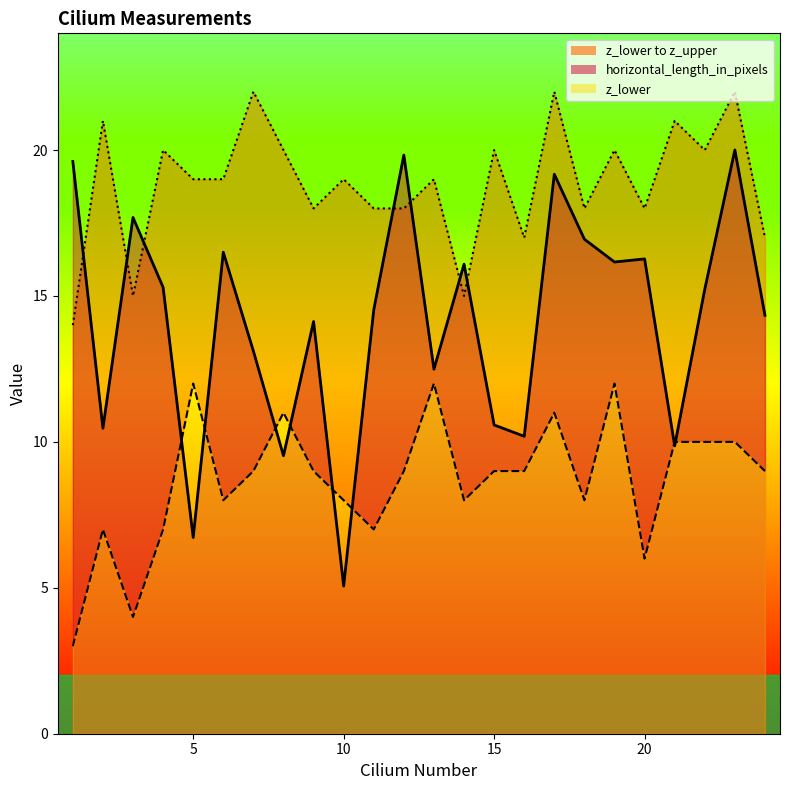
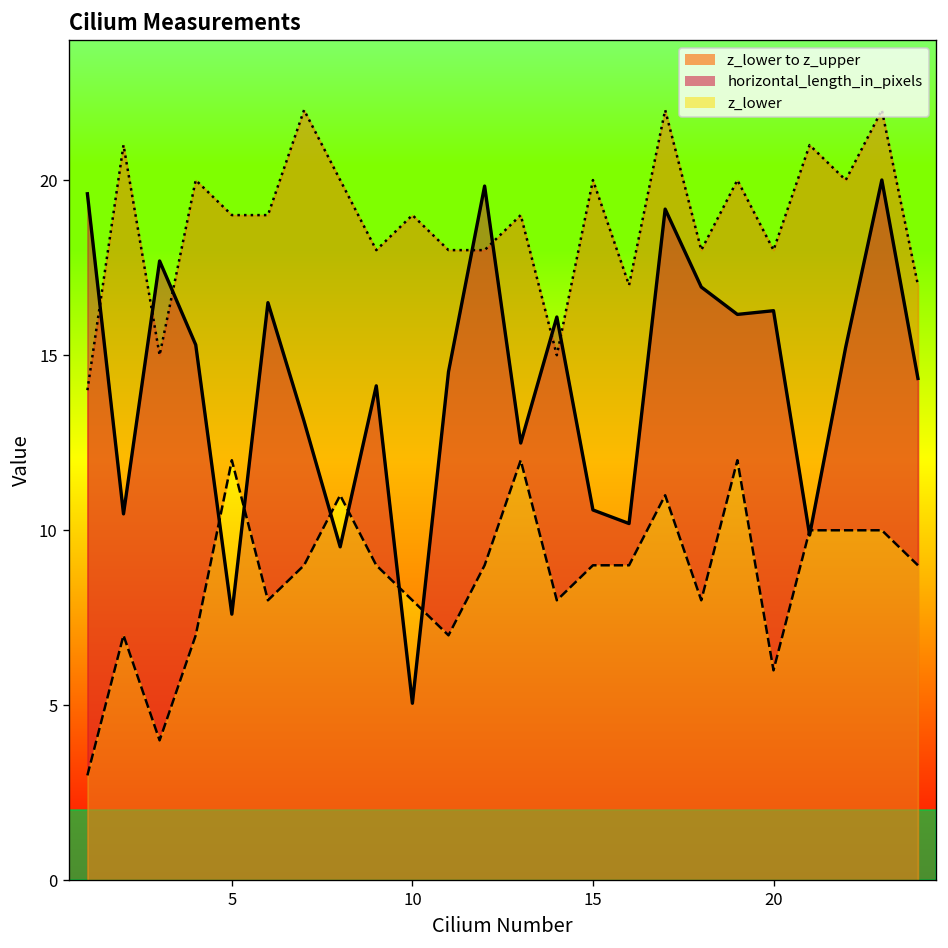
  {
    "horizontal_length_in_pixels": {
-     "5": 6.7,
+     "5": 7.6,
      "10": 5.1,
      "15": 10.6,
      "20": 16.3
    },
    "z_lower": {
      "5": 12.0,
      "10": 8.0,
      "15": 9.0,
      "20": 6.0
    },
    "z_lower to z_upper": {
      "5": 19.0,
      "10": 19.0,
      "15": 20.0,
      "20": 18.0
    }
  }
